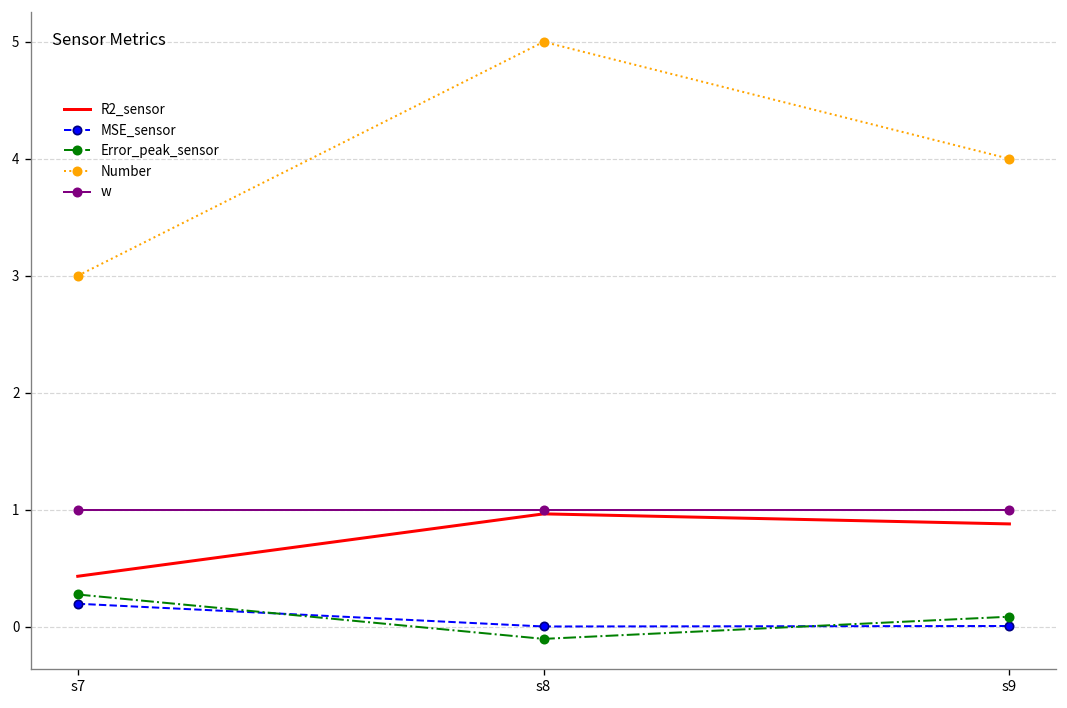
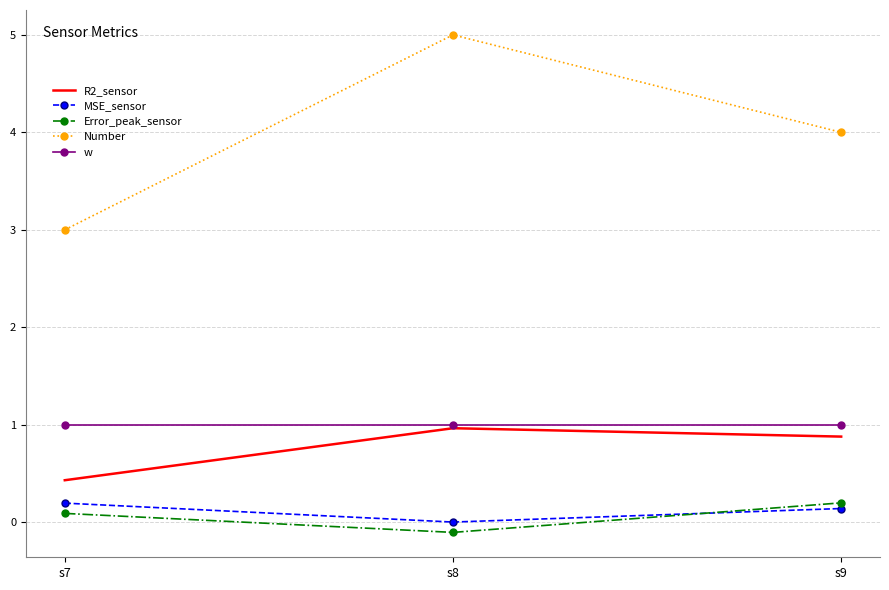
  {
    "R2_sensor": {
      "s7": 0.4,
      "s8": 1.0,
      "s9": 0.9
    },
    "MSE_sensor": {
      "s7": 0.2,
      "s8": 0.0,
-     "s9": 0.0
+     "s9": 0.1
    },
    "Error_peak_sensor": {
-     "s7": 0.3,
+     "s7": 0.1,
      "s8": -0.1,
-     "s9": 0.1
+     "s9": 0.2
    },
    "Number": {
      "s7": 3.0,
      "s8": 5.0,
      "s9": 4.0
    },
    "w": {
      "s7": 1.0,
      "s8": 1.0,
      "s9": 1.0
    }
  }
